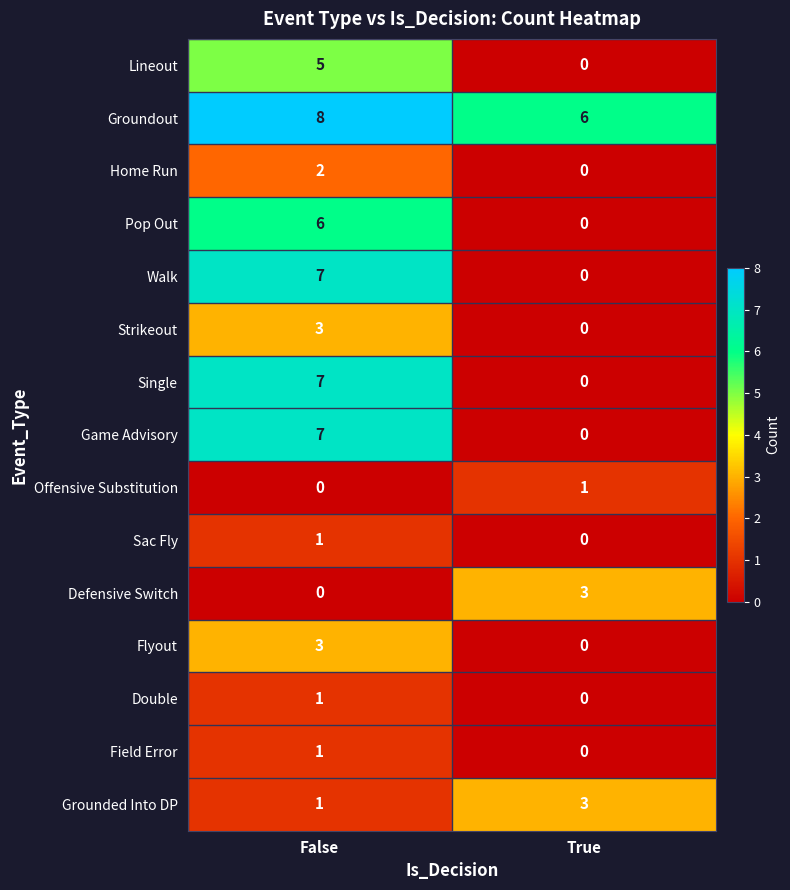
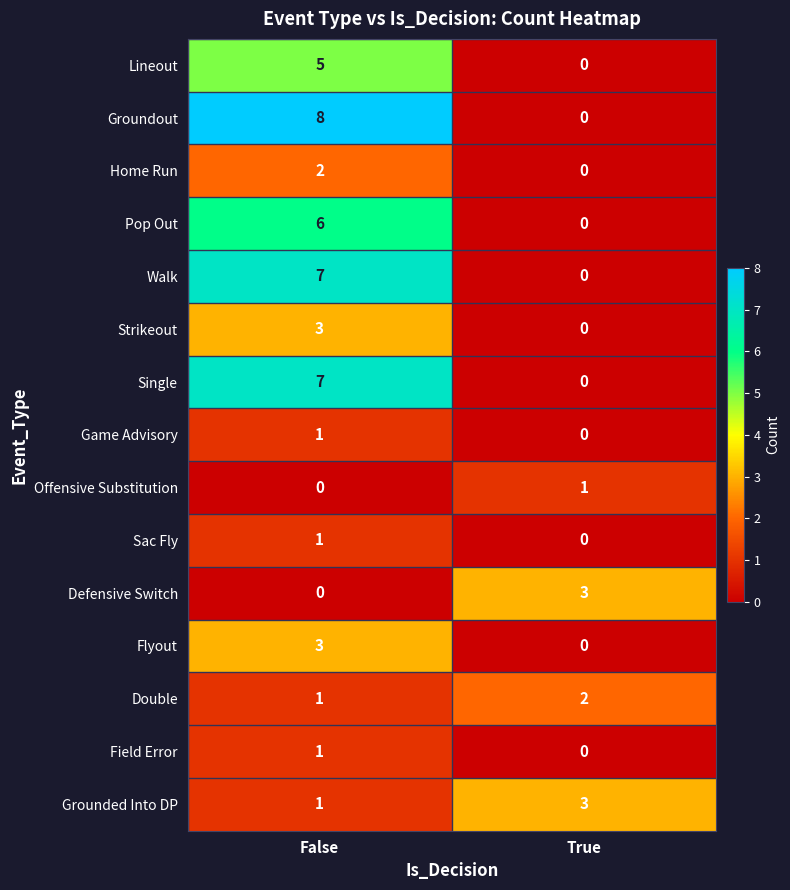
  {
    "Lineout": {
      "False": 5,
      "True": 0
    },
    "Groundout": {
      "False": 8,
-     "True": 6
+     "True": 0
    },
    "Home Run": {
      "False": 2,
      "True": 0
    },
    "Pop Out": {
      "False": 6,
      "True": 0
    },
    "Walk": {
      "False": 7,
      "True": 0
    },
    "Strikeout": {
      "False": 3,
      "True": 0
    },
    "Single": {
      "False": 7,
      "True": 0
    },
    "Game Advisory": {
-     "False": 7,
+     "False": 1,
      "True": 0
    },
    "Offensive Substitution": {
      "False": 0,
      "True": 1
    },
    "Sac Fly": {
      "False": 1,
      "True": 0
    },
    "Defensive Switch": {
      "False": 0,
      "True": 3
    },
    "Flyout": {
      "False": 3,
      "True": 0
    },
    "Double": {
      "False": 1,
-     "True": 0
+     "True": 2
    },
    "Field Error": {
      "False": 1,
      "True": 0
    },
    "Grounded Into DP": {
      "False": 1,
      "True": 3
    }
  }
